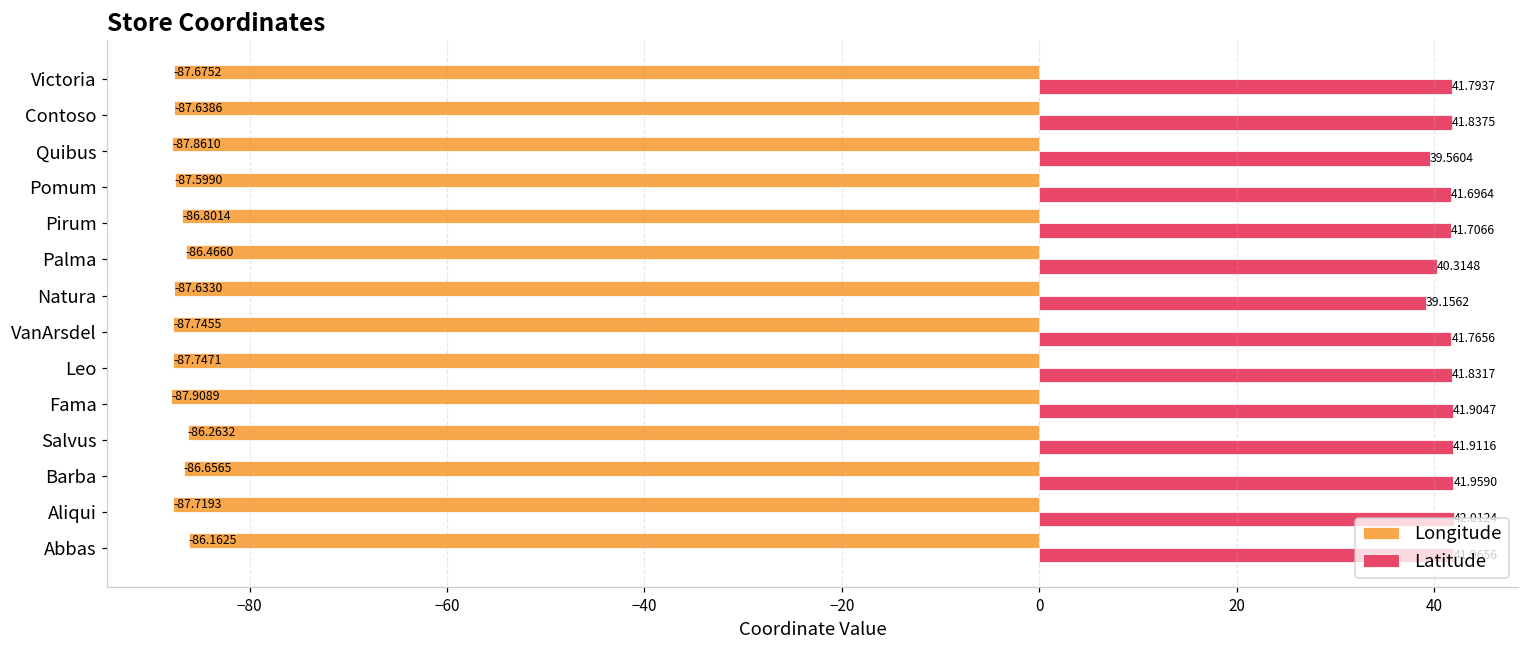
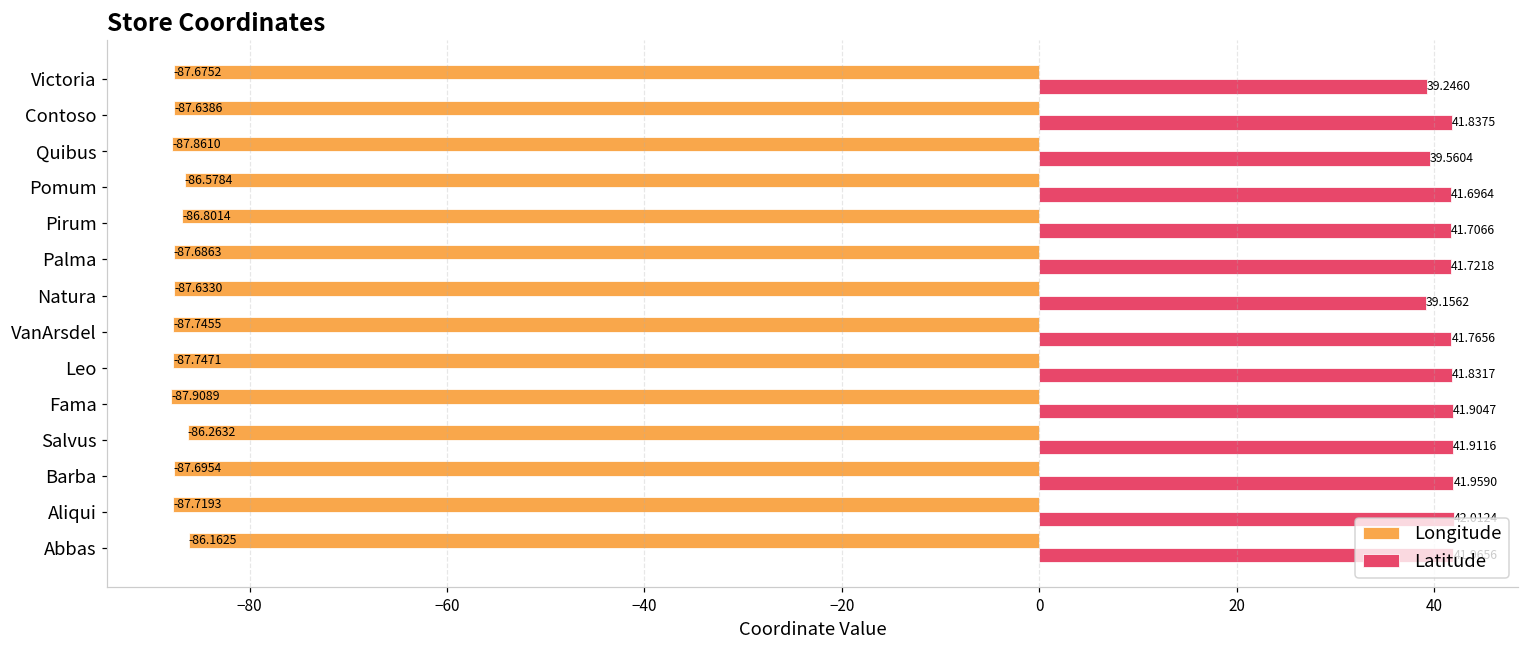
  {
    "Longitude": {
      "Victoria": -87.6752,
      "Contoso": -87.6386,
      "Quibus": -87.8610,
-     "Pomum": -87.5990,
+     "Pomum": -86.5784,
      "Pirum": -86.8014,
-     "Palma": -86.4660,
+     "Palma": -87.6863,
      "Natura": -87.6330,
      "VanArsdel": -87.7455,
      "Leo": -87.7471,
      "Fama": -87.9089,
      "Salvus": -86.2632,
-     "Barba": -86.6565,
+     "Barba": -87.6954,
      "Aliqui": -87.7193,
      "Abbas": -86.1625
    },
    "Latitude": {
-     "Victoria": 41.7937,
+     "Victoria": 39.2460,
      "Contoso": 41.8375,
      "Quibus": 39.5604,
      "Pomum": 41.6964,
      "Pirum": 41.7066,
-     "Palma": 40.3148,
+     "Palma": 41.7218,
      "Natura": 39.1562,
      "VanArsdel": 41.7656,
      "Leo": 41.8317,
      "Fama": 41.9047,
      "Salvus": 41.9116,
      "Barba": 41.9590
    }
  }
